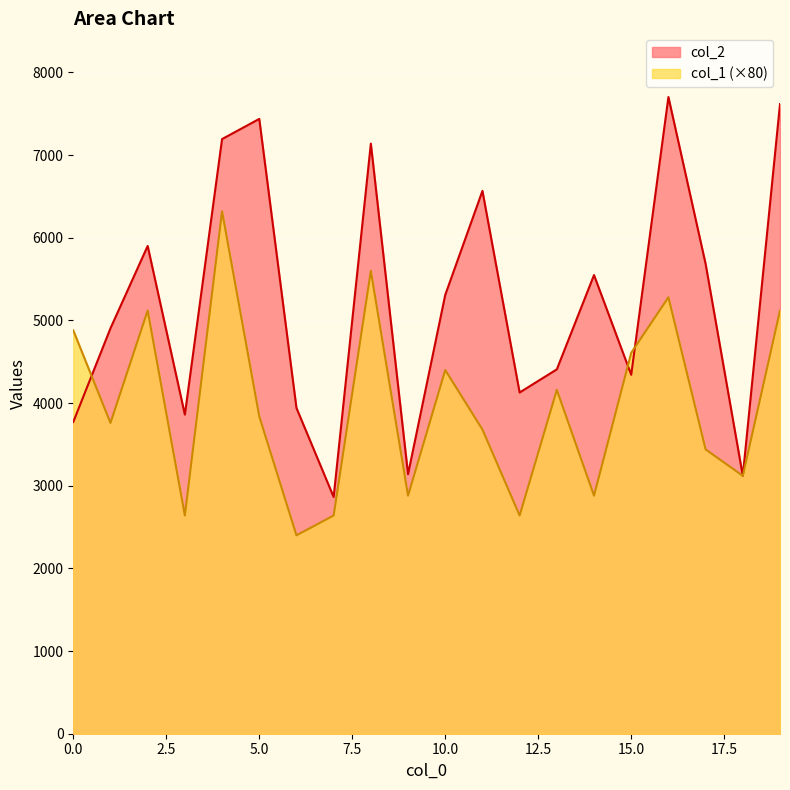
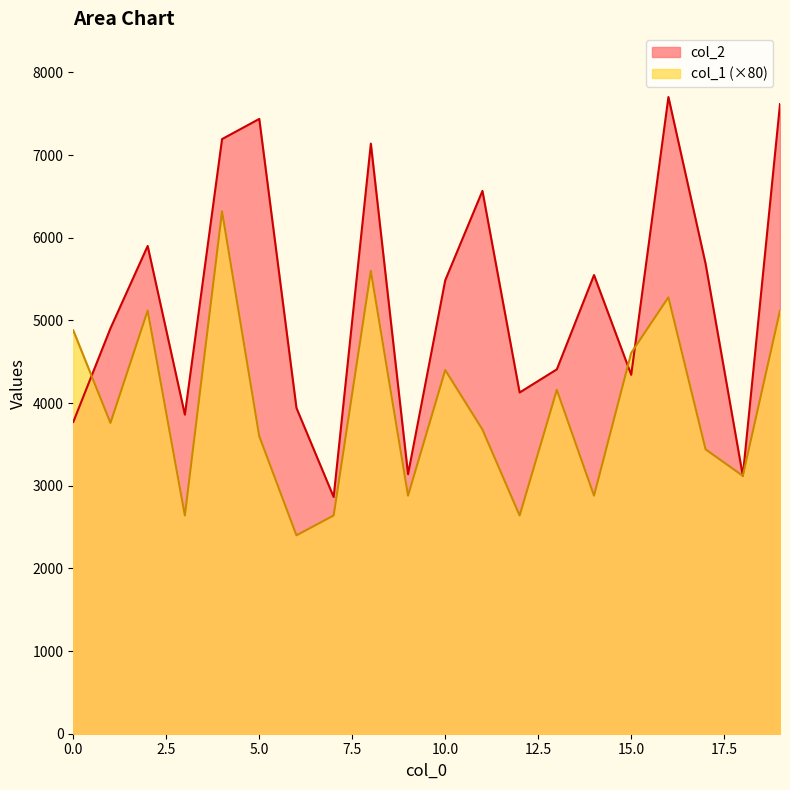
  {
    "col_2": {
      "0.0": 3800,
      "5.0": 7400,
-     "10.0": 5300,
+     "10.0": 5500,
      "15.0": 4300
    },
    "col_1 (×80)": {
      "0.0": 4900,
-     "5.0": 3800,
+     "5.0": 3600,
      "10.0": 4400,
      "15.0": 4600
    }
  }
